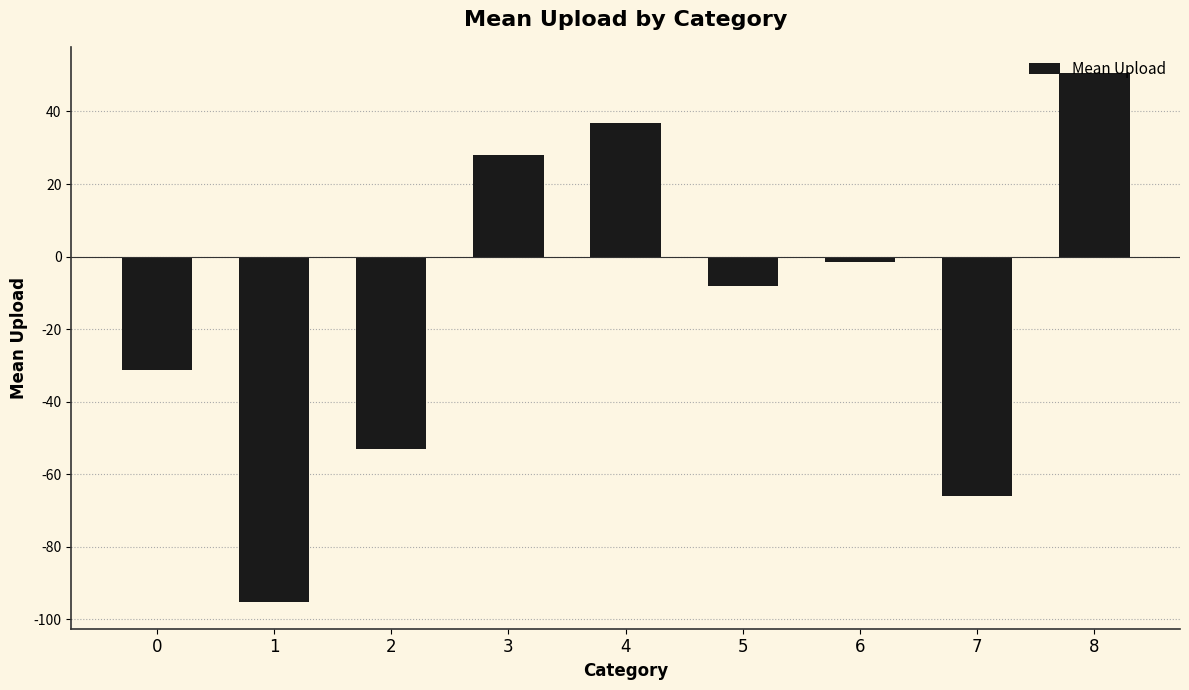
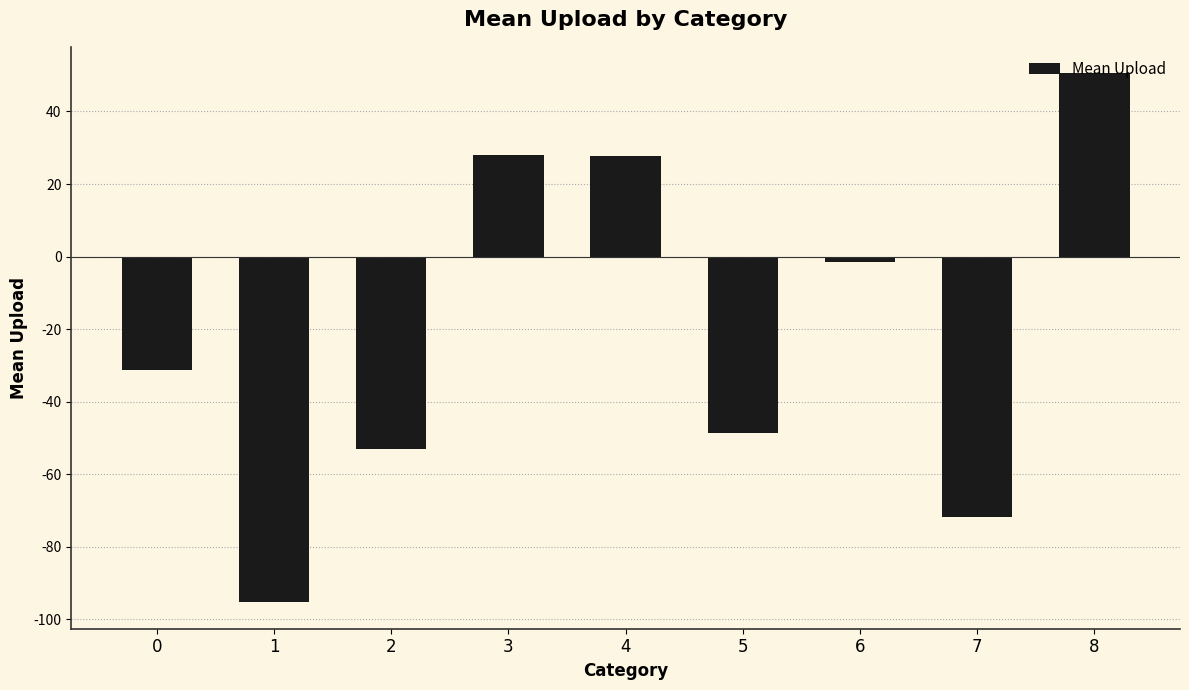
  {
    "0": -31,
    "1": -95,
    "2": -53,
    "3": 28,
-   "4": 37,
-   "5": -8,
+   "4": 28,
+   "5": -49,
    "6": -2,
-   "7": -66,
+   "7": -72,
    "8": 51
  }
